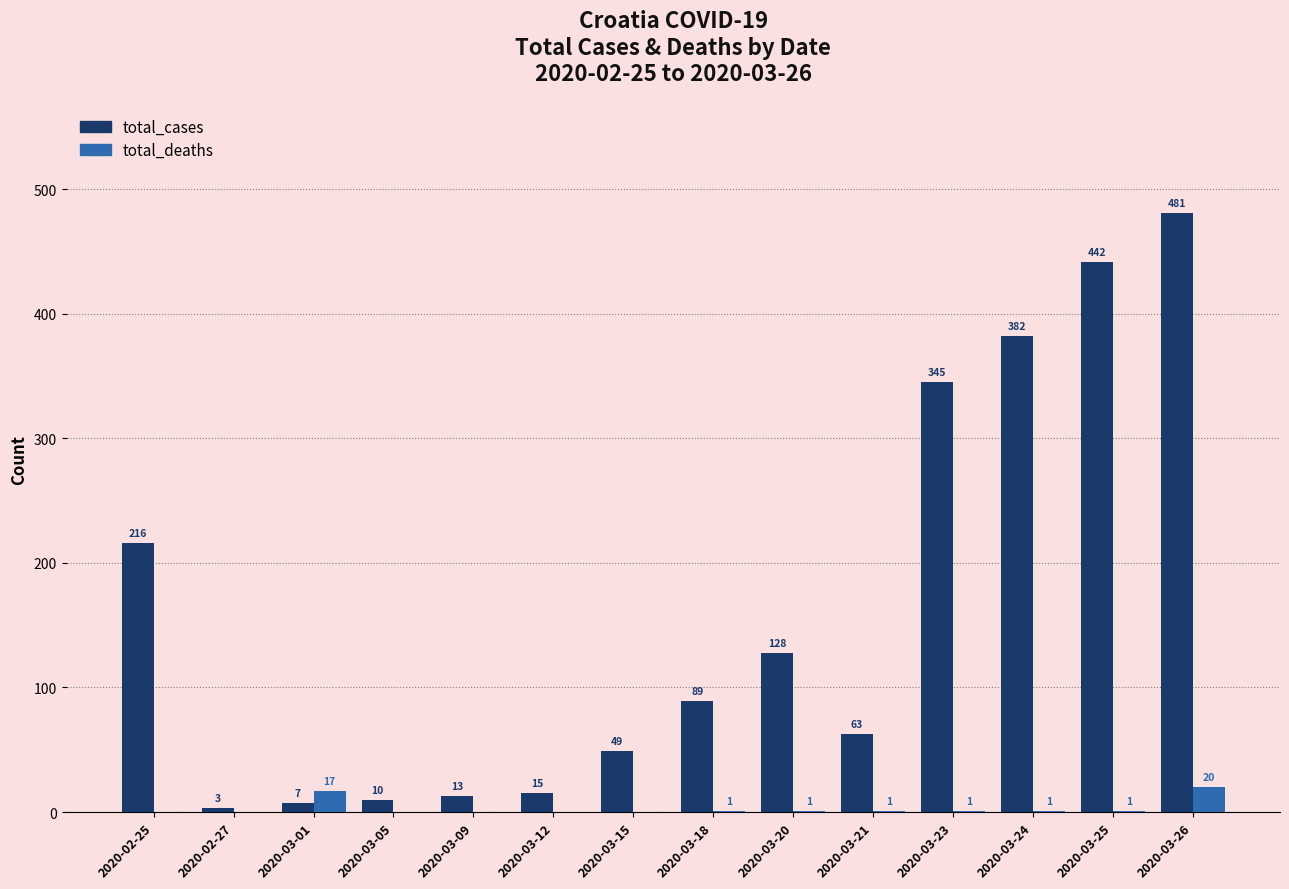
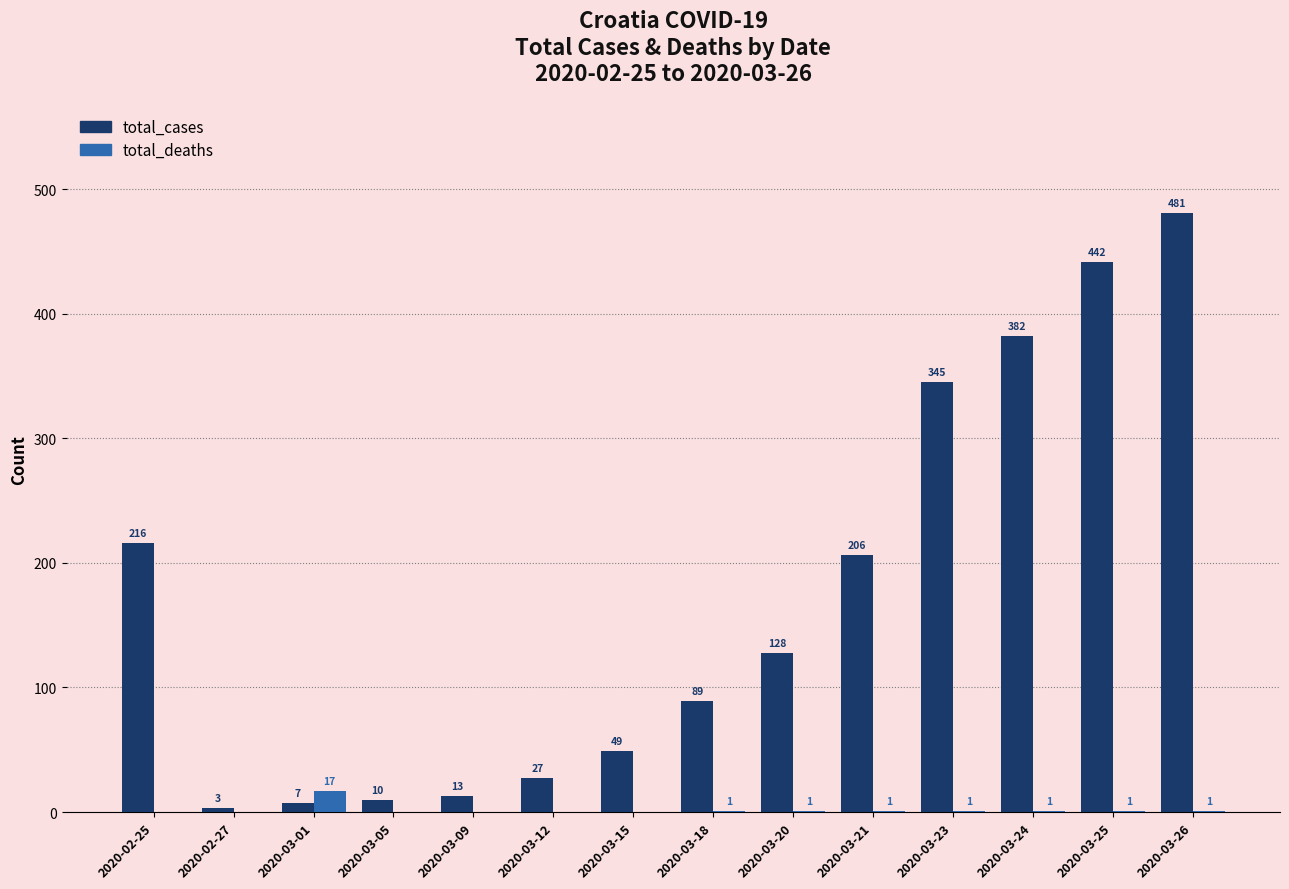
  {
    "total_cases": {
      "2020-02-25": 216,
      "2020-02-27": 3,
      "2020-03-01": 7,
      "2020-03-05": 10,
      "2020-03-09": 13,
-     "2020-03-12": 15,
+     "2020-03-12": 27,
      "2020-03-15": 49,
      "2020-03-18": 89,
      "2020-03-20": 128,
-     "2020-03-21": 63,
+     "2020-03-21": 206,
      "2020-03-23": 345,
      "2020-03-24": 382,
      "2020-03-25": 442,
      "2020-03-26": 481
    },
    "total_deaths": {
      "2020-03-01": 17,
      "2020-03-18": 1,
      "2020-03-20": 1,
      "2020-03-21": 1,
      "2020-03-23": 1,
      "2020-03-24": 1,
      "2020-03-25": 1,
-     "2020-03-26": 20
+     "2020-03-26": 1
    }
  }
